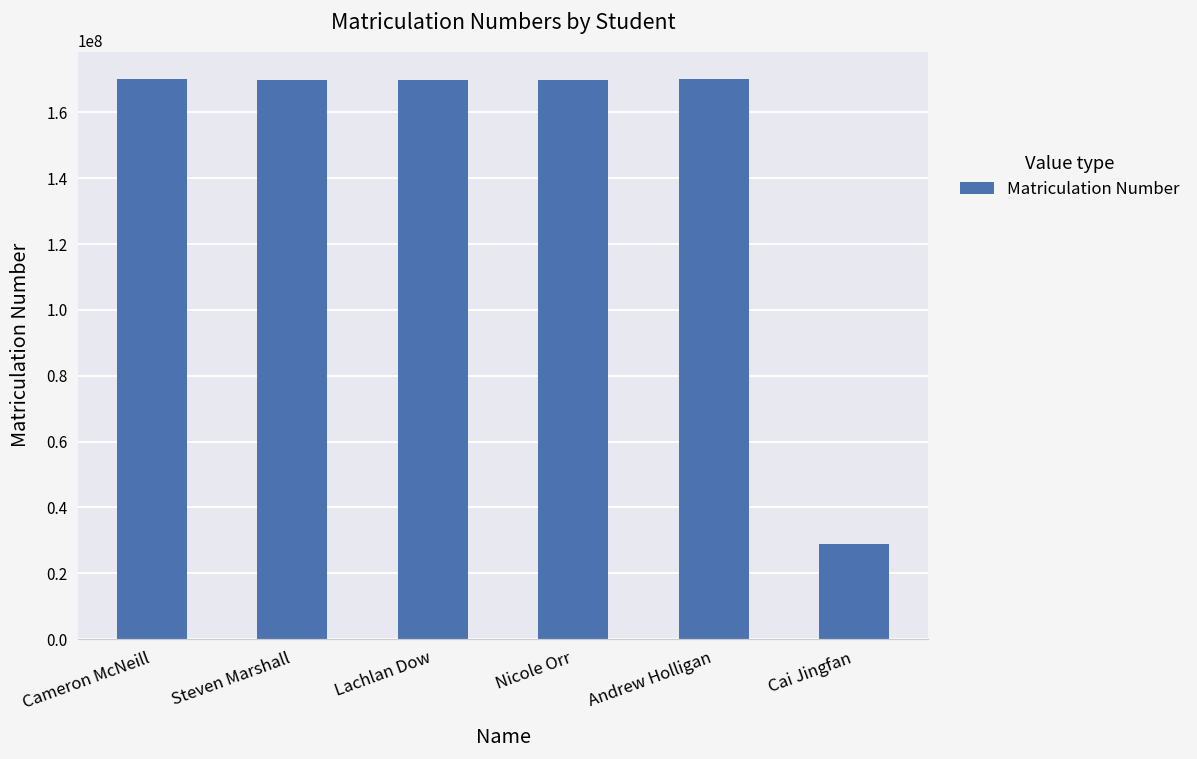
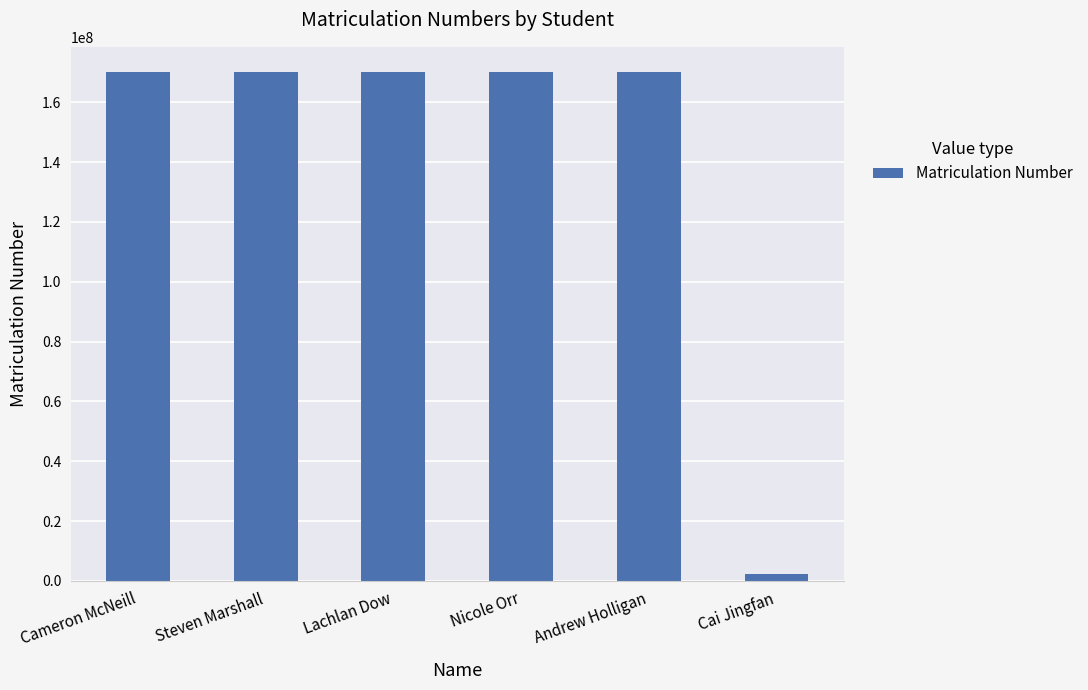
  {
    "Cameron McNeill": 170000000,
    "Steven Marshall": 170000000,
    "Lachlan Dow": 170000000,
    "Nicole Orr": 170000000,
    "Andrew Holligan": 170000000,
-   "Cai Jingfan": 29000000
+   "Cai Jingfan": 2000000
  }
